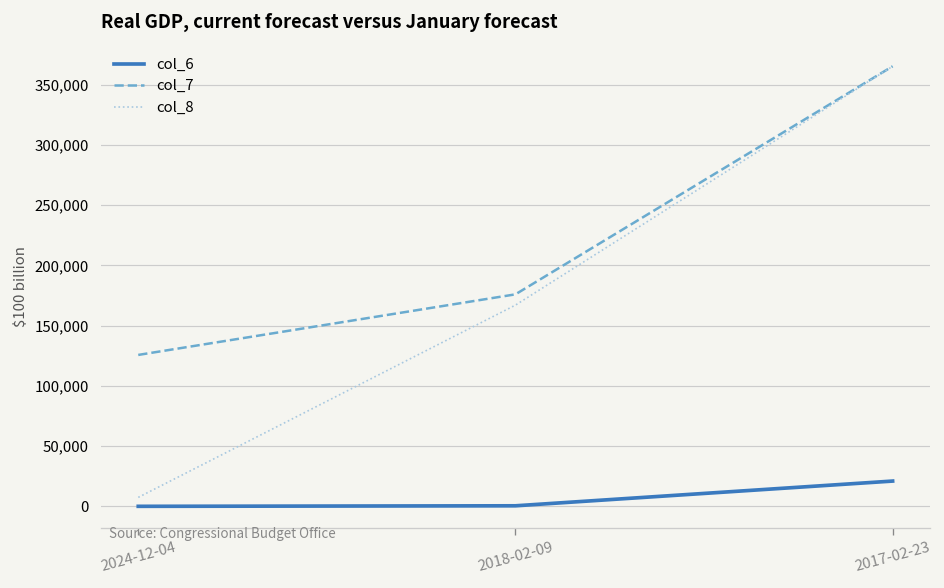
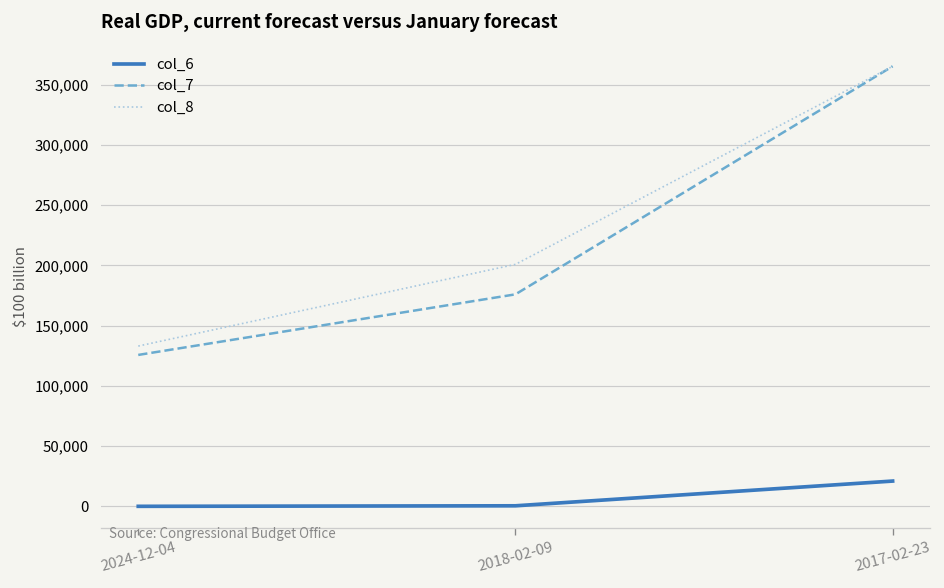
  {
    "col_6": {
      "2024-12-04": "0",
      "2018-02-09": "0",
      "2017-02-23": "21,000"
    },
    "col_7": {
      "2024-12-04": "126,000",
      "2018-02-09": "176,000"
    },
    "col_8": {
-     "2024-12-04": "7,000",
-     "2018-02-09": "167,000"
+     "2024-12-04": "133,000",
+     "2018-02-09": "201,000"
    }
  }
